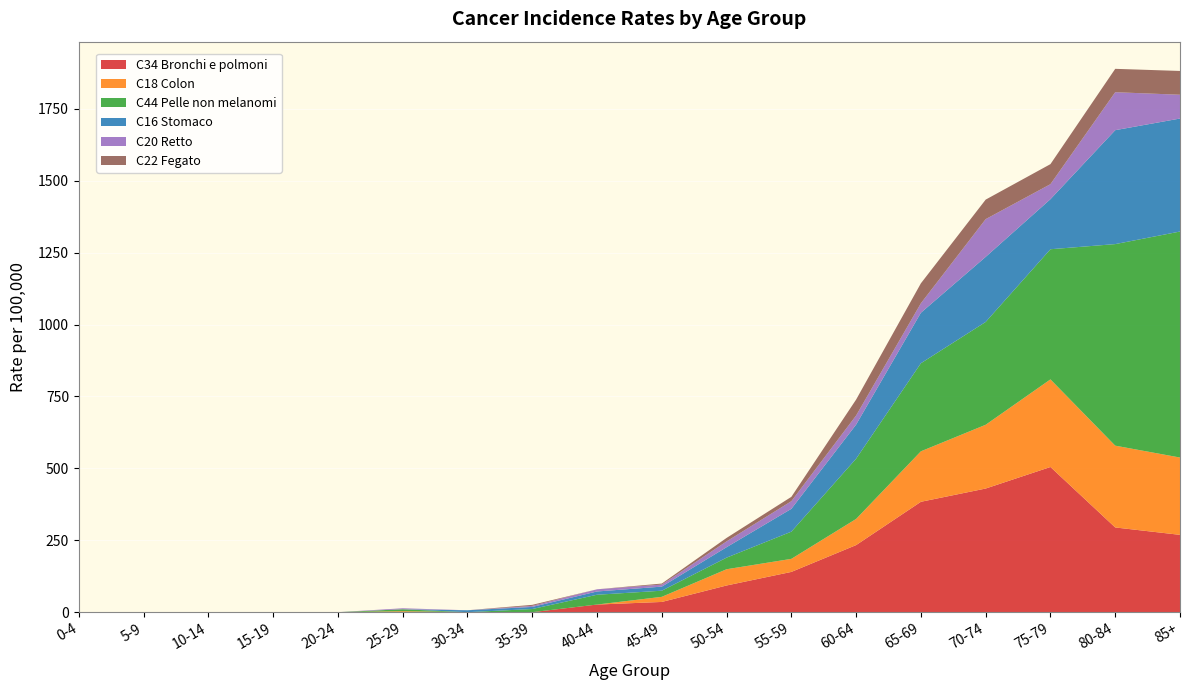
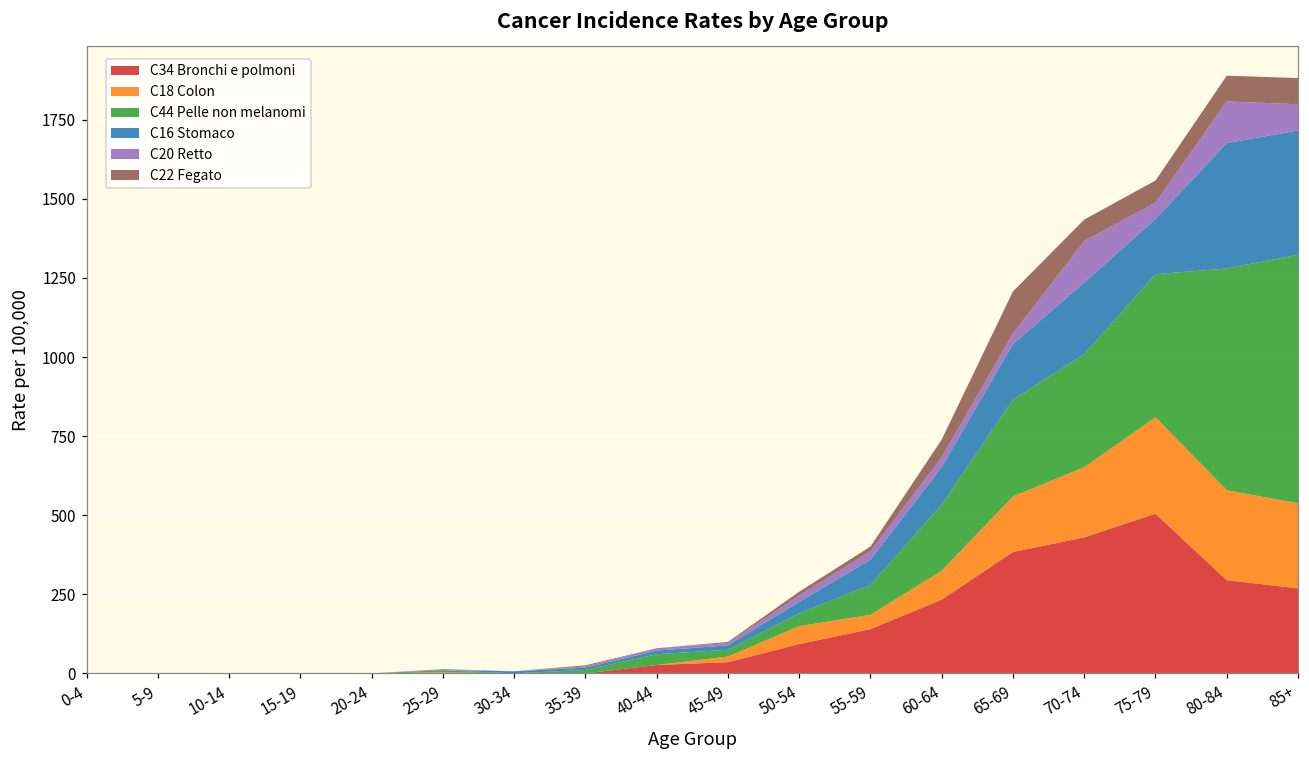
  {
    "C34 Bronchi e polmoni": {
      "45-49": 40,
      "50-54": 90,
      "55-59": 140,
      "60-64": 230,
      "65-69": 380,
      "70-74": 430,
      "75-79": 500,
      "80-84": 290,
      "85+": 270
    },
    "C18 Colon": {
      "45-49": 20,
      "50-54": 60,
      "55-59": 50,
      "60-64": 90,
      "65-69": 180,
      "70-74": 220,
      "75-79": 300,
      "80-84": 280,
      "85+": 270
    },
    "C44 Pelle non melanomi": {
      "40-44": 30,
      "45-49": 20,
      "50-54": 40,
      "55-59": 90,
      "60-64": 210,
      "65-69": 310,
      "70-74": 360,
      "75-79": 450,
      "80-84": 700,
      "85+": 790
    },
    "C16 Stomaco": {
      "50-54": 40,
      "55-59": 80,
      "60-64": 120,
      "65-69": 180,
      "70-74": 230,
      "75-79": 170,
      "80-84": 400,
      "85+": 390
    },
    "C20 Retto": {
      "50-54": 20,
      "55-59": 30,
      "60-64": 30,
      "65-69": 30,
      "70-74": 130,
      "75-79": 50,
      "80-84": 130,
      "85+": 80
    },
    "C22 Fegato": {
      "50-54": 10,
      "55-59": 20,
      "60-64": 60,
-     "65-69": 70,
+     "65-69": 130,
      "70-74": 70,
      "75-79": 70,
      "80-84": 80,
      "85+": 80
    }
  }
